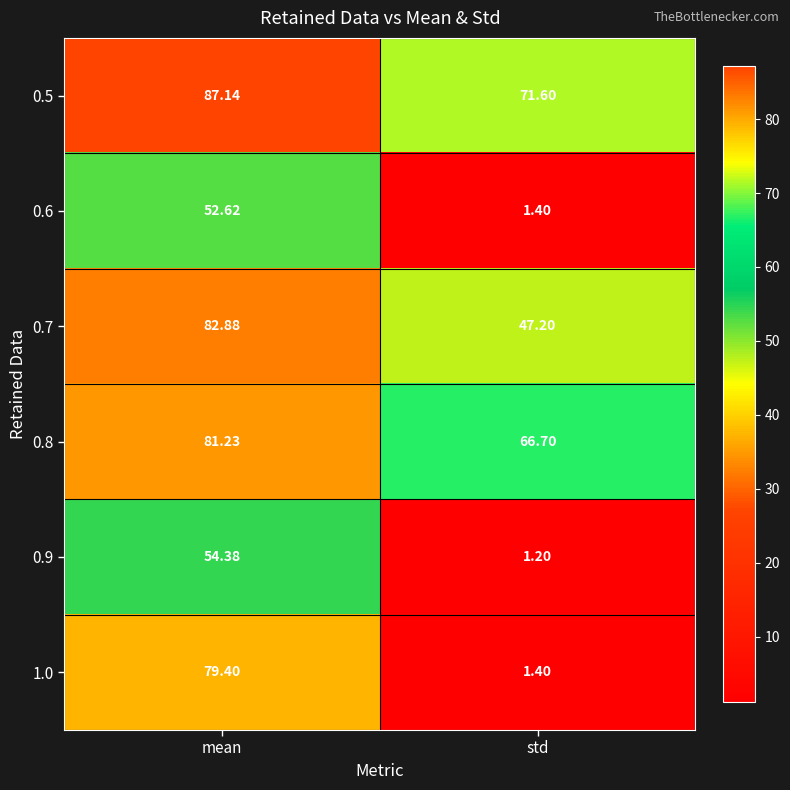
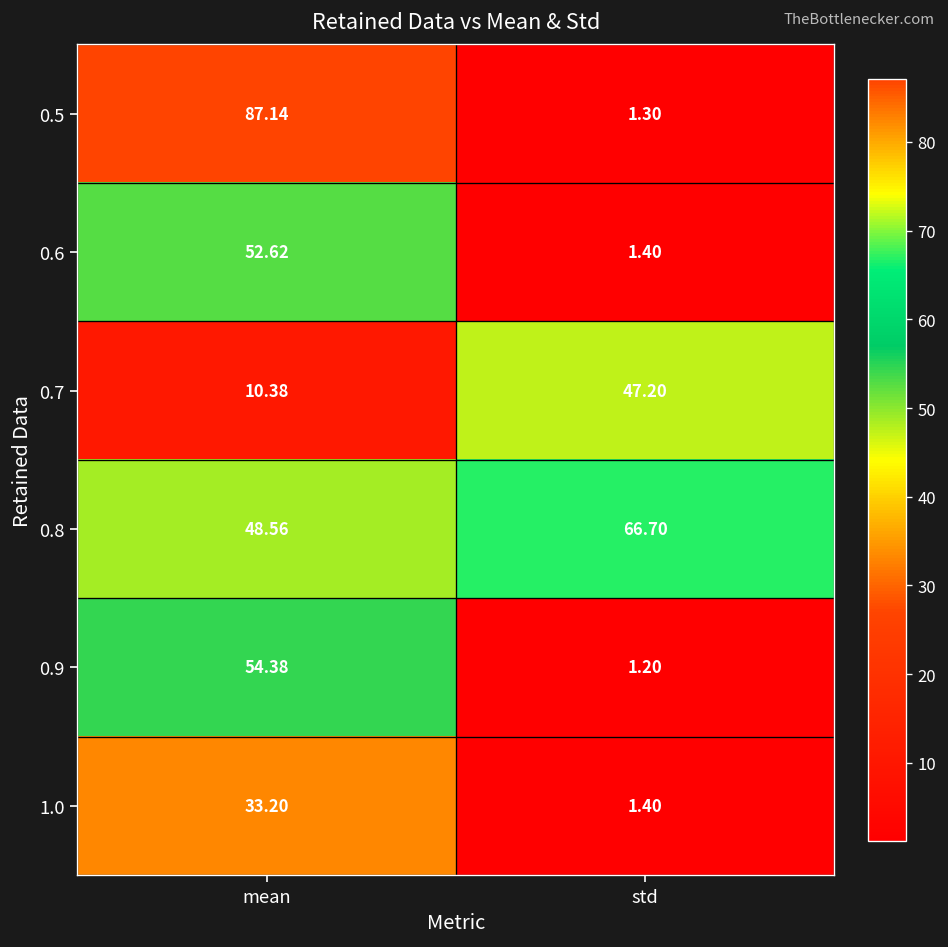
  {
    "0.5": {
      "mean": 87.14,
-     "std": 71.60
+     "std": 1.30
    },
    "0.6": {
      "mean": 52.62,
      "std": 1.40
    },
    "0.7": {
-     "mean": 82.88,
+     "mean": 10.38,
      "std": 47.20
    },
    "0.8": {
-     "mean": 81.23,
+     "mean": 48.56,
      "std": 66.70
    },
    "0.9": {
      "mean": 54.38,
      "std": 1.20
    },
    "1.0": {
-     "mean": 79.40,
+     "mean": 33.20,
      "std": 1.40
    }
  }
